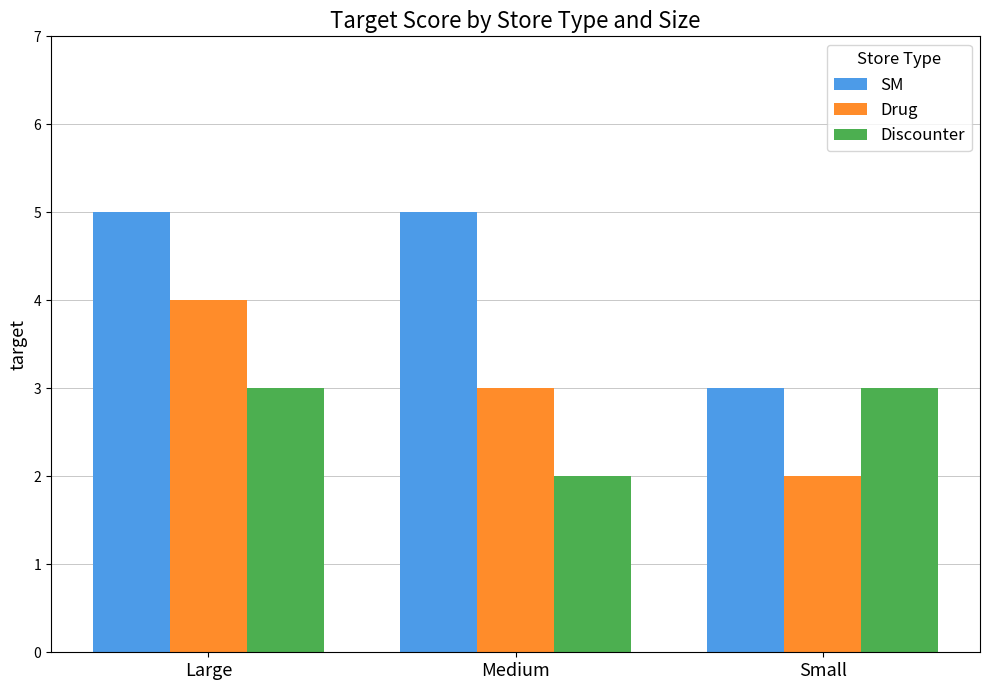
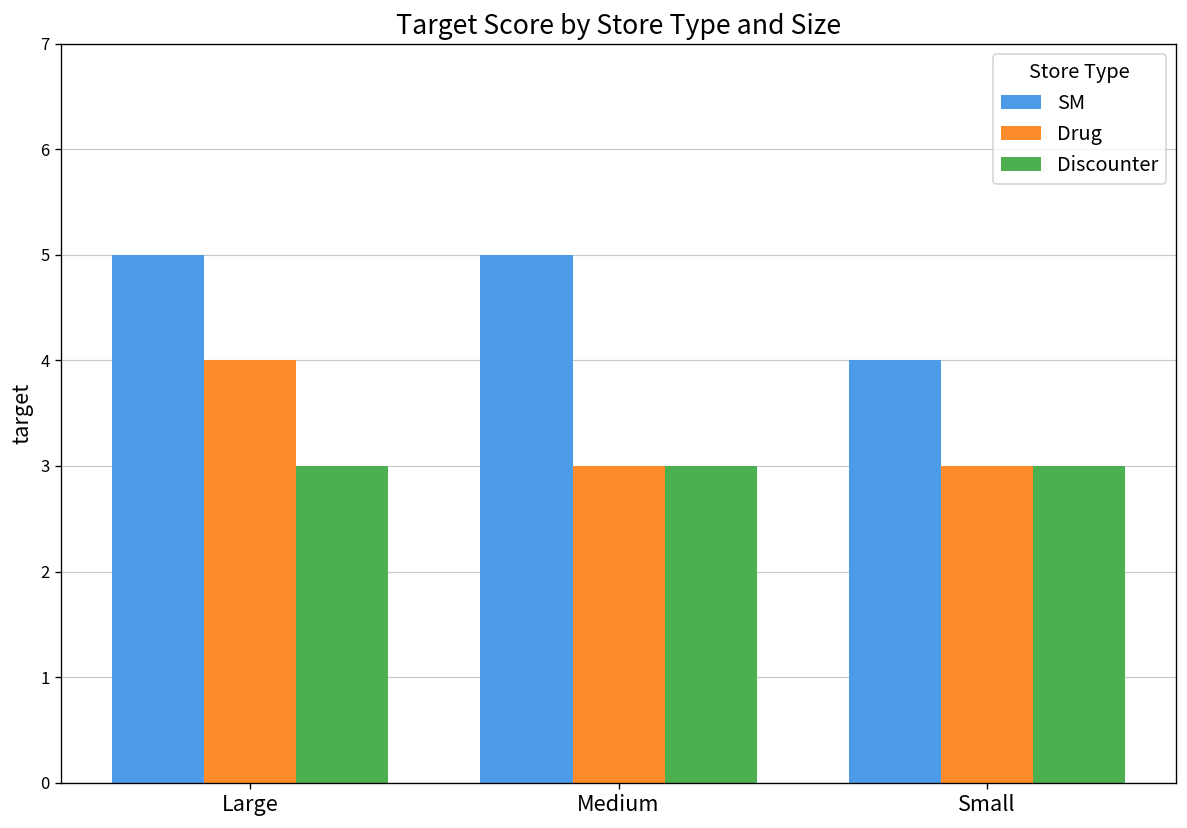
  {
    "SM": {
      "Large": 5,
      "Medium": 5,
-     "Small": 3
+     "Small": 4
    },
    "Drug": {
      "Large": 4,
      "Medium": 3,
-     "Small": 2
+     "Small": 3
    },
    "Discounter": {
      "Large": 3,
-     "Medium": 2,
+     "Medium": 3,
      "Small": 3
    }
  }
